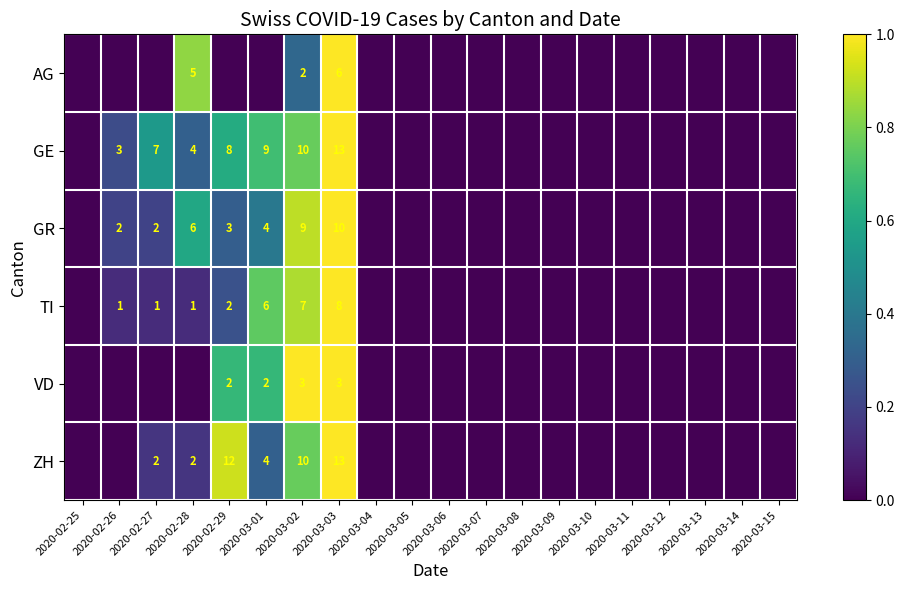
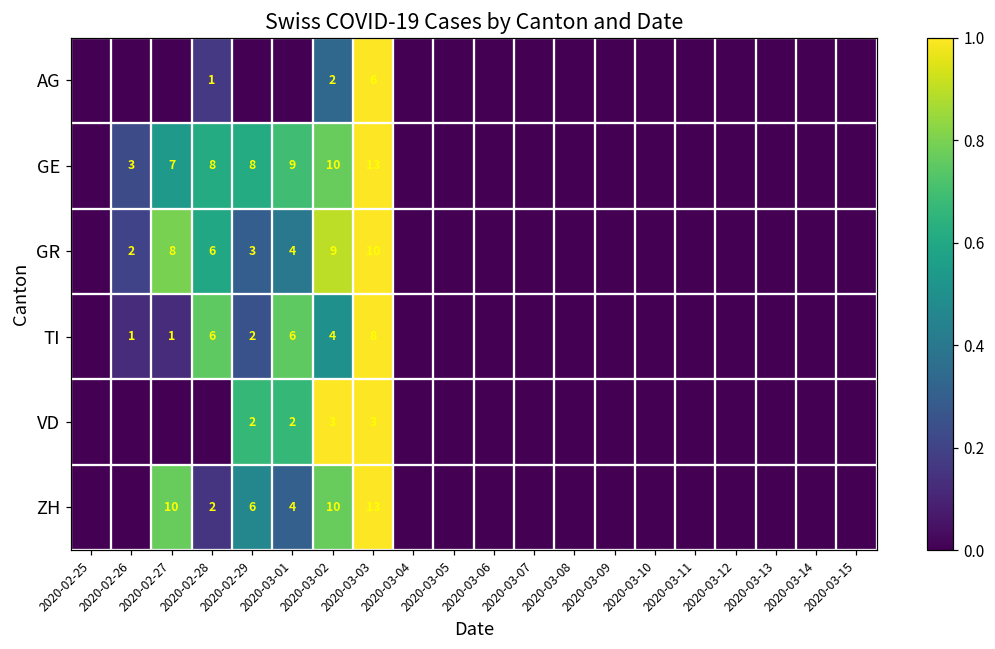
  {
    "AG": {
-     "2020-02-28": 5,
+     "2020-02-28": 1,
      "2020-03-02": 2
    },
    "GE": {
      "2020-02-26": 3,
      "2020-02-27": 7,
-     "2020-02-28": 4,
+     "2020-02-28": 8,
      "2020-02-29": 8,
      "2020-03-01": 9,
      "2020-03-02": 10
    },
    "GR": {
      "2020-02-26": 2,
-     "2020-02-27": 2,
+     "2020-02-27": 8,
      "2020-02-28": 6,
      "2020-02-29": 3,
      "2020-03-01": 4,
      "2020-03-02": 9
    },
    "TI": {
      "2020-02-26": 1,
      "2020-02-27": 1,
-     "2020-02-28": 1,
+     "2020-02-28": 6,
      "2020-02-29": 2,
      "2020-03-01": 6,
-     "2020-03-02": 7
+     "2020-03-02": 4
    },
    "VD": {
      "2020-02-29": 2,
      "2020-03-01": 2
    },
    "ZH": {
-     "2020-02-27": 2,
+     "2020-02-27": 10,
      "2020-02-28": 2,
-     "2020-02-29": 12,
+     "2020-02-29": 6,
      "2020-03-01": 4,
      "2020-03-02": 10
    }
  }
